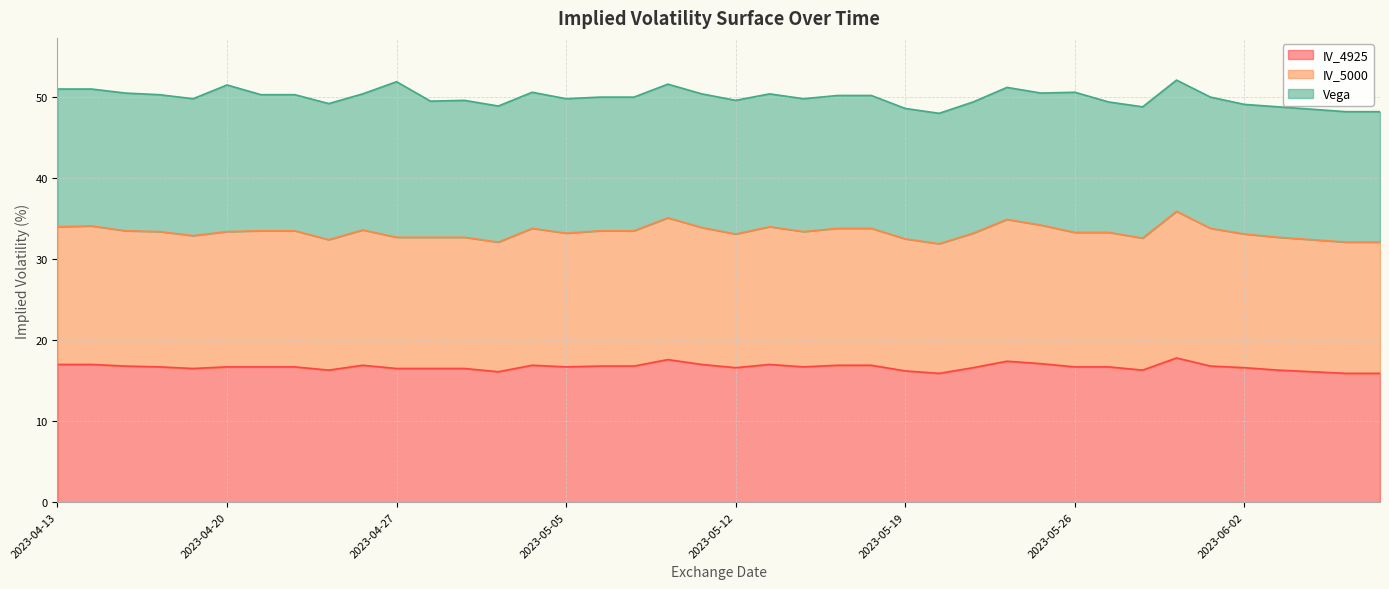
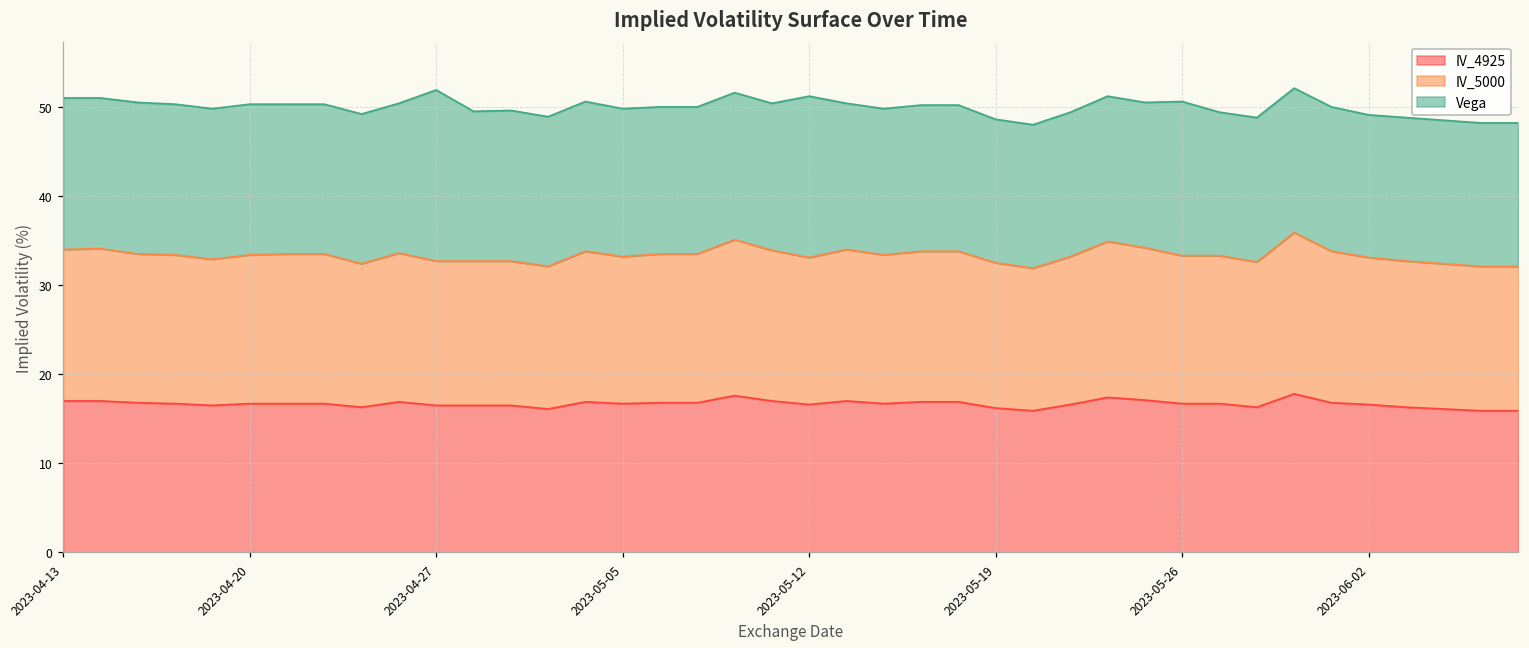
  {
    "Vega": {
      "2023-04-13": 17,
-     "2023-04-20": 18,
+     "2023-04-20": 17,
      "2023-04-27": 19,
      "2023-05-05": 17,
-     "2023-05-12": 17,
+     "2023-05-12": 18,
      "2023-05-19": 16,
      "2023-05-26": 17,
      "2023-06-02": 16
    }
  }
